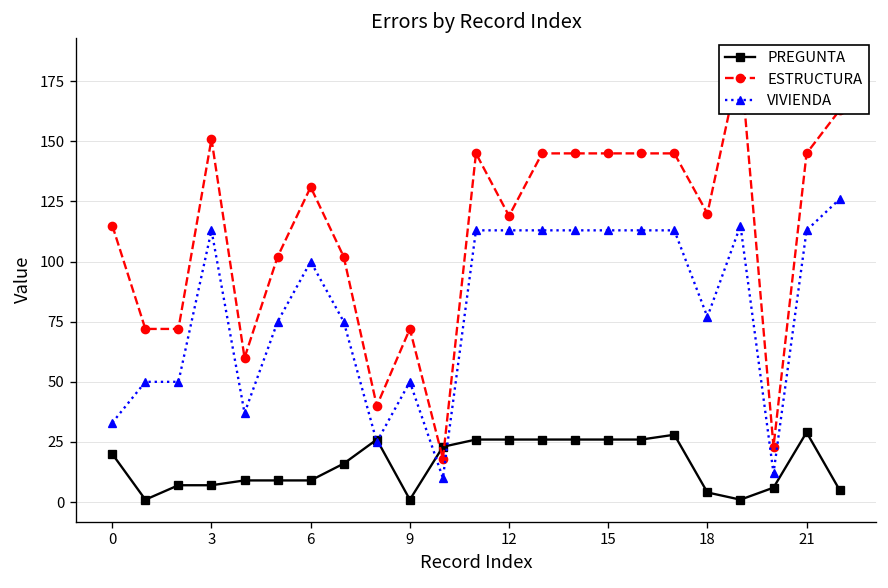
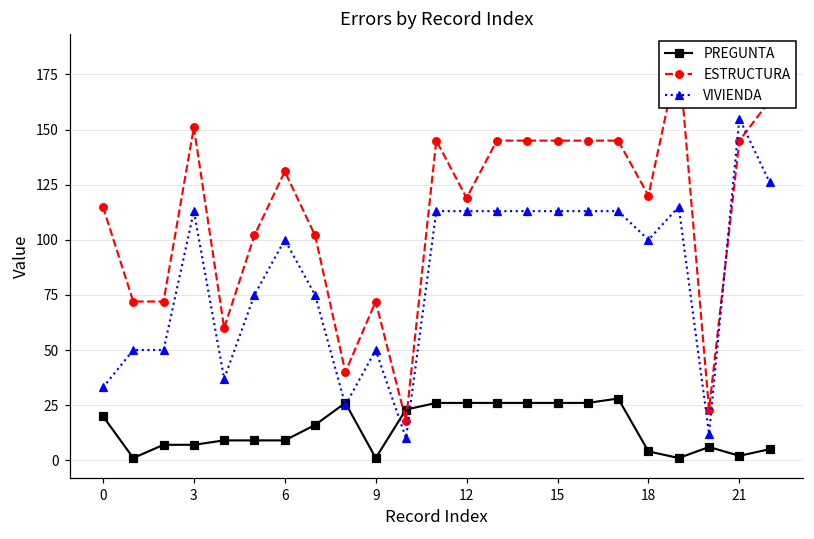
  {
    "PREGUNTA": {
      "0": 20,
      "3": 7,
      "6": 9,
      "9": 1,
      "12": 26,
      "15": 26,
      "18": 4,
-     "21": 29
+     "21": 2
    },
    "ESTRUCTURA": {
      "0": 115,
      "3": 151,
      "6": 131,
      "9": 72,
      "12": 119,
      "15": 145,
      "18": 120,
      "21": 145
    },
    "VIVIENDA": {
      "0": 33,
      "3": 113,
      "6": 100,
      "9": 50,
      "12": 113,
      "15": 113,
-     "18": 77,
-     "21": 113
+     "18": 100,
+     "21": 155
    }
  }
